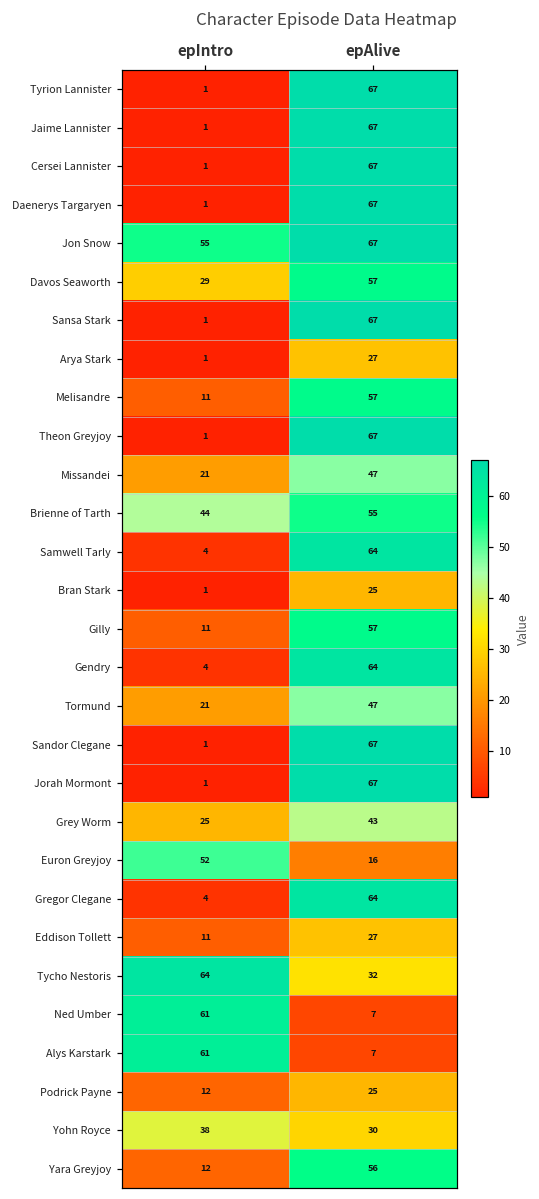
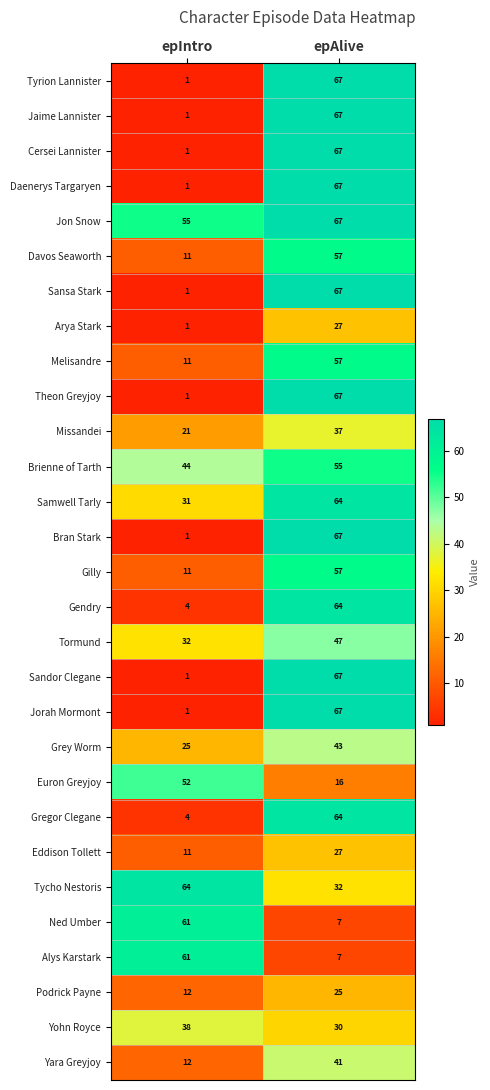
  {
    "Tyrion Lannister": {
      "epIntro": 1,
      "epAlive": 67
    },
    "Jaime Lannister": {
      "epIntro": 1,
      "epAlive": 67
    },
    "Cersei Lannister": {
      "epIntro": 1,
      "epAlive": 67
    },
    "Daenerys Targaryen": {
      "epIntro": 1,
      "epAlive": 67
    },
    "Jon Snow": {
      "epIntro": 55,
      "epAlive": 67
    },
    "Davos Seaworth": {
-     "epIntro": 29,
+     "epIntro": 11,
      "epAlive": 57
    },
    "Sansa Stark": {
      "epIntro": 1,
      "epAlive": 67
    },
    "Arya Stark": {
      "epIntro": 1,
      "epAlive": 27
    },
    "Melisandre": {
      "epIntro": 11,
      "epAlive": 57
    },
    "Theon Greyjoy": {
      "epIntro": 1,
      "epAlive": 67
    },
    "Missandei": {
      "epIntro": 21,
-     "epAlive": 47
+     "epAlive": 37
    },
    "Brienne of Tarth": {
      "epIntro": 44,
      "epAlive": 55
    },
    "Samwell Tarly": {
-     "epIntro": 4,
+     "epIntro": 31,
      "epAlive": 64
    },
    "Bran Stark": {
      "epIntro": 1,
-     "epAlive": 25
+     "epAlive": 67
    },
    "Gilly": {
      "epIntro": 11,
      "epAlive": 57
    },
    "Gendry": {
      "epIntro": 4,
      "epAlive": 64
    },
    "Tormund": {
-     "epIntro": 21,
+     "epIntro": 32,
      "epAlive": 47
    },
    "Sandor Clegane": {
      "epIntro": 1,
      "epAlive": 67
    },
    "Jorah Mormont": {
      "epIntro": 1,
      "epAlive": 67
    },
    "Grey Worm": {
      "epIntro": 25,
      "epAlive": 43
    },
    "Euron Greyjoy": {
      "epIntro": 52,
      "epAlive": 16
    },
    "Gregor Clegane": {
      "epIntro": 4,
      "epAlive": 64
    },
    "Eddison Tollett": {
      "epIntro": 11,
      "epAlive": 27
    },
    "Tycho Nestoris": {
      "epIntro": 64,
      "epAlive": 32
    },
    "Ned Umber": {
      "epIntro": 61,
      "epAlive": 7
    },
    "Alys Karstark": {
      "epIntro": 61,
      "epAlive": 7
    },
    "Podrick Payne": {
      "epIntro": 12,
      "epAlive": 25
    },
    "Yohn Royce": {
      "epIntro": 38,
      "epAlive": 30
    },
    "Yara Greyjoy": {
      "epIntro": 12,
-     "epAlive": 56
+     "epAlive": 41
    }
  }
